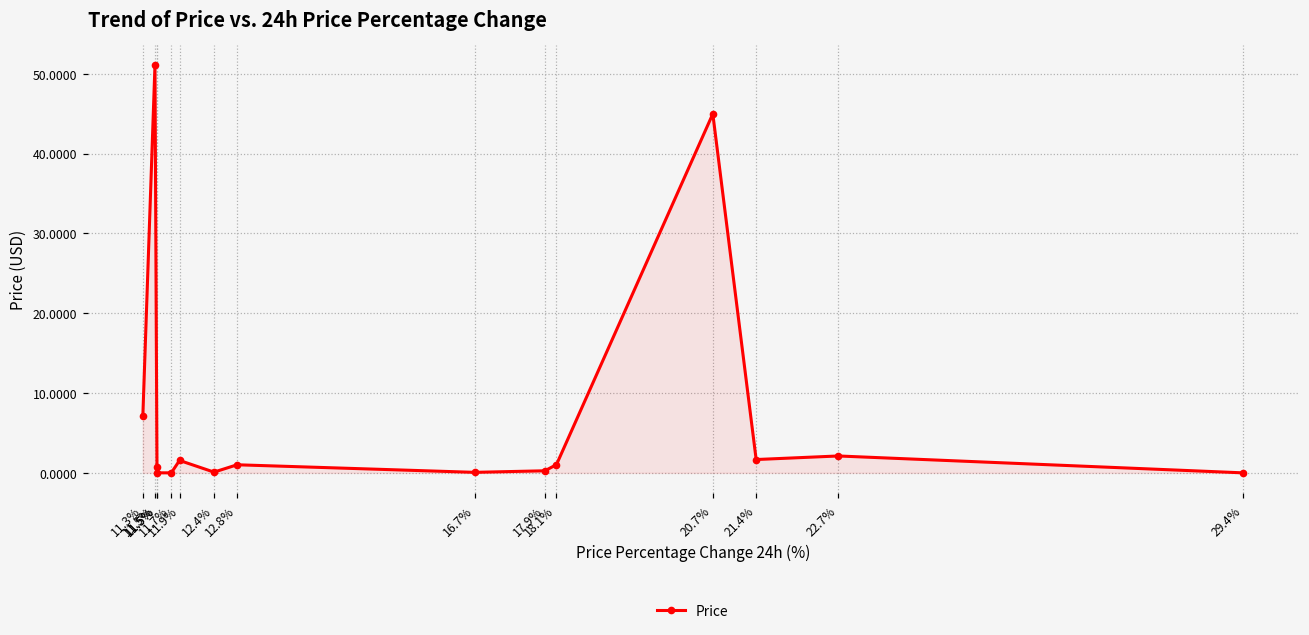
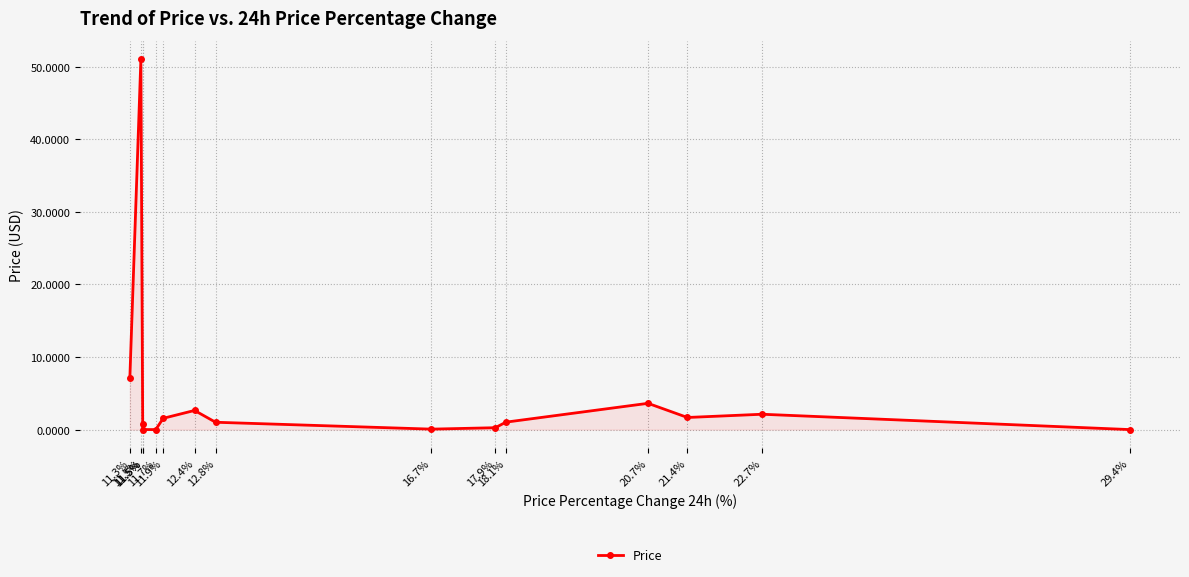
  {
    "11.3%": 7,
    "11.7%": 0,
    "11.9%": 2,
-   "12.4%": 0,
+   "12.4%": 3,
    "12.8%": 1,
    "16.7%": 0,
    "17.9%": 0,
    "18.1%": 1,
-   "20.7%": 45,
+   "20.7%": 4,
    "21.4%": 2,
    "22.7%": 2,
    "29.4%": 0
  }
